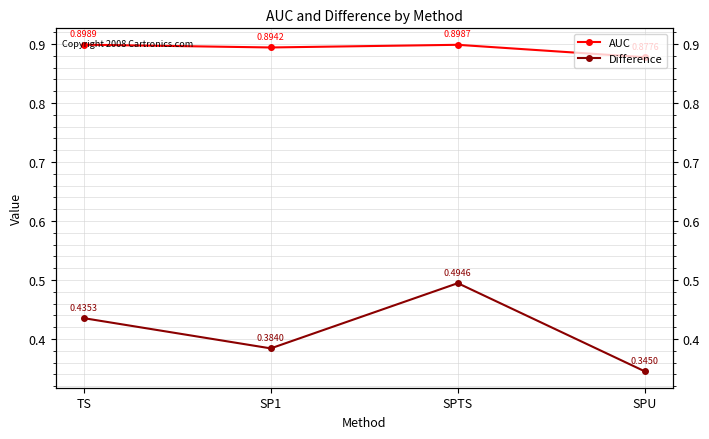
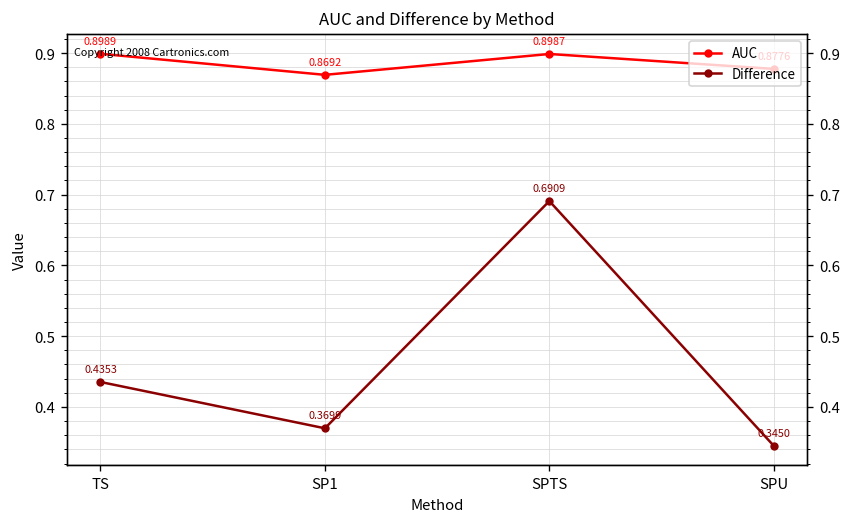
  {
    "AUC": {
      "TS": 0.8989,
-     "SP1": 0.8942,
+     "SP1": 0.8692,
      "SPTS": 0.8987
    },
    "Difference": {
      "TS": 0.4353,
-     "SP1": 0.3840,
-     "SPTS": 0.4946,
+     "SP1": 0.3699,
+     "SPTS": 0.6909,
      "SPU": 0.3450
    }
  }
